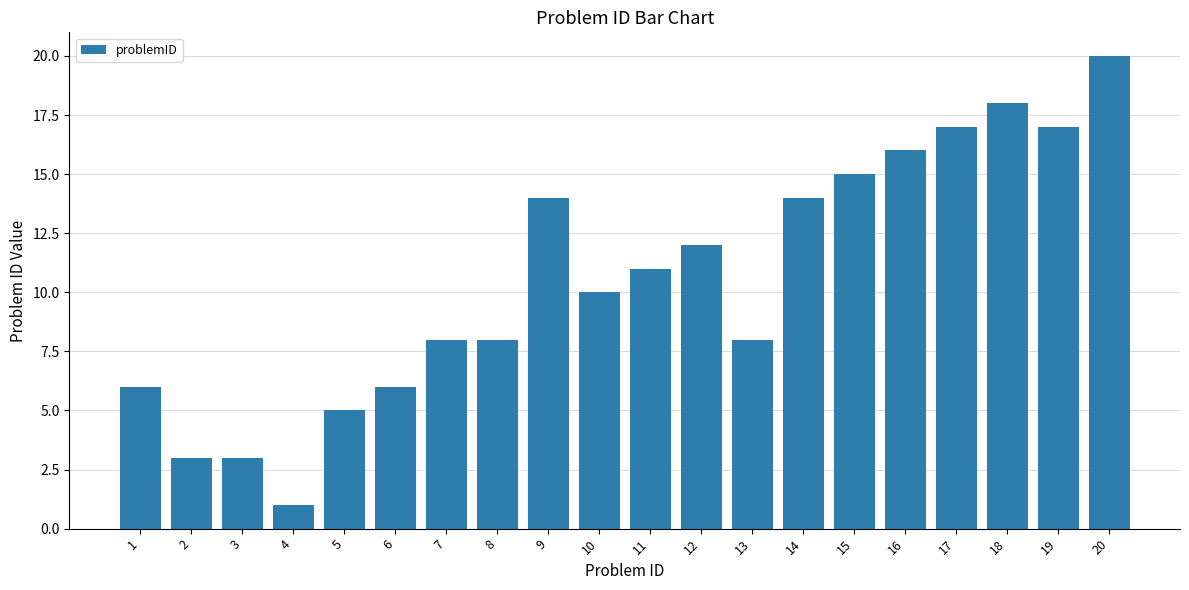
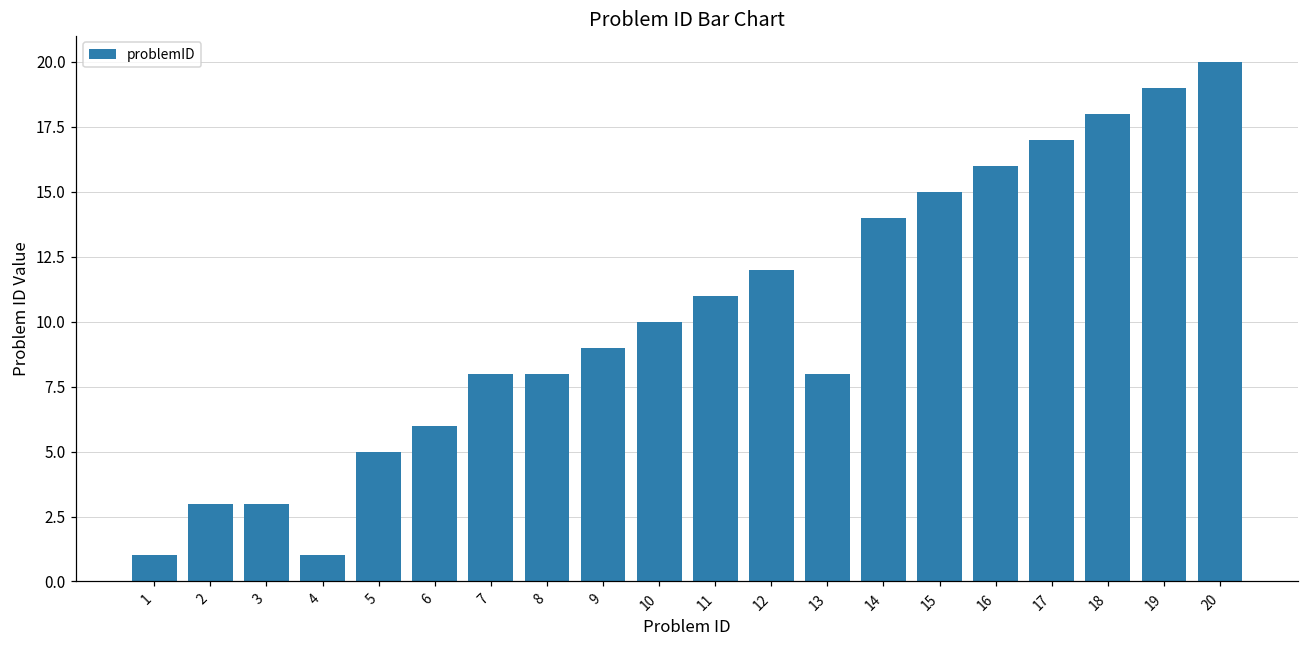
  {
-   "1": 6,
+   "1": 1,
    "2": 3,
    "3": 3,
    "4": 1,
    "5": 5,
    "6": 6,
    "7": 8,
    "8": 8,
-   "9": 14,
+   "9": 9,
    "10": 10,
    "11": 11,
    "12": 12,
    "13": 8,
    "14": 14,
    "15": 15,
    "16": 16,
    "17": 17,
    "18": 18,
-   "19": 17,
+   "19": 19,
    "20": 20
  }
